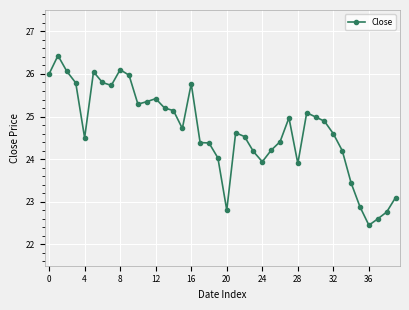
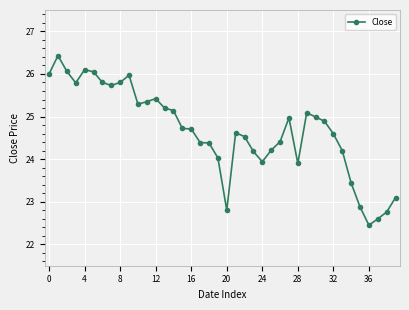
  {
    "0": 26.0,
-   "4": 24.5,
-   "8": 26.1,
+   "4": 26.1,
+   "8": 25.8,
    "12": 25.4,
-   "16": 25.8,
+   "16": 24.7,
    "20": 22.8,
    "24": 23.9,
    "28": 23.9,
    "32": 24.6,
    "36": 22.5
  }
